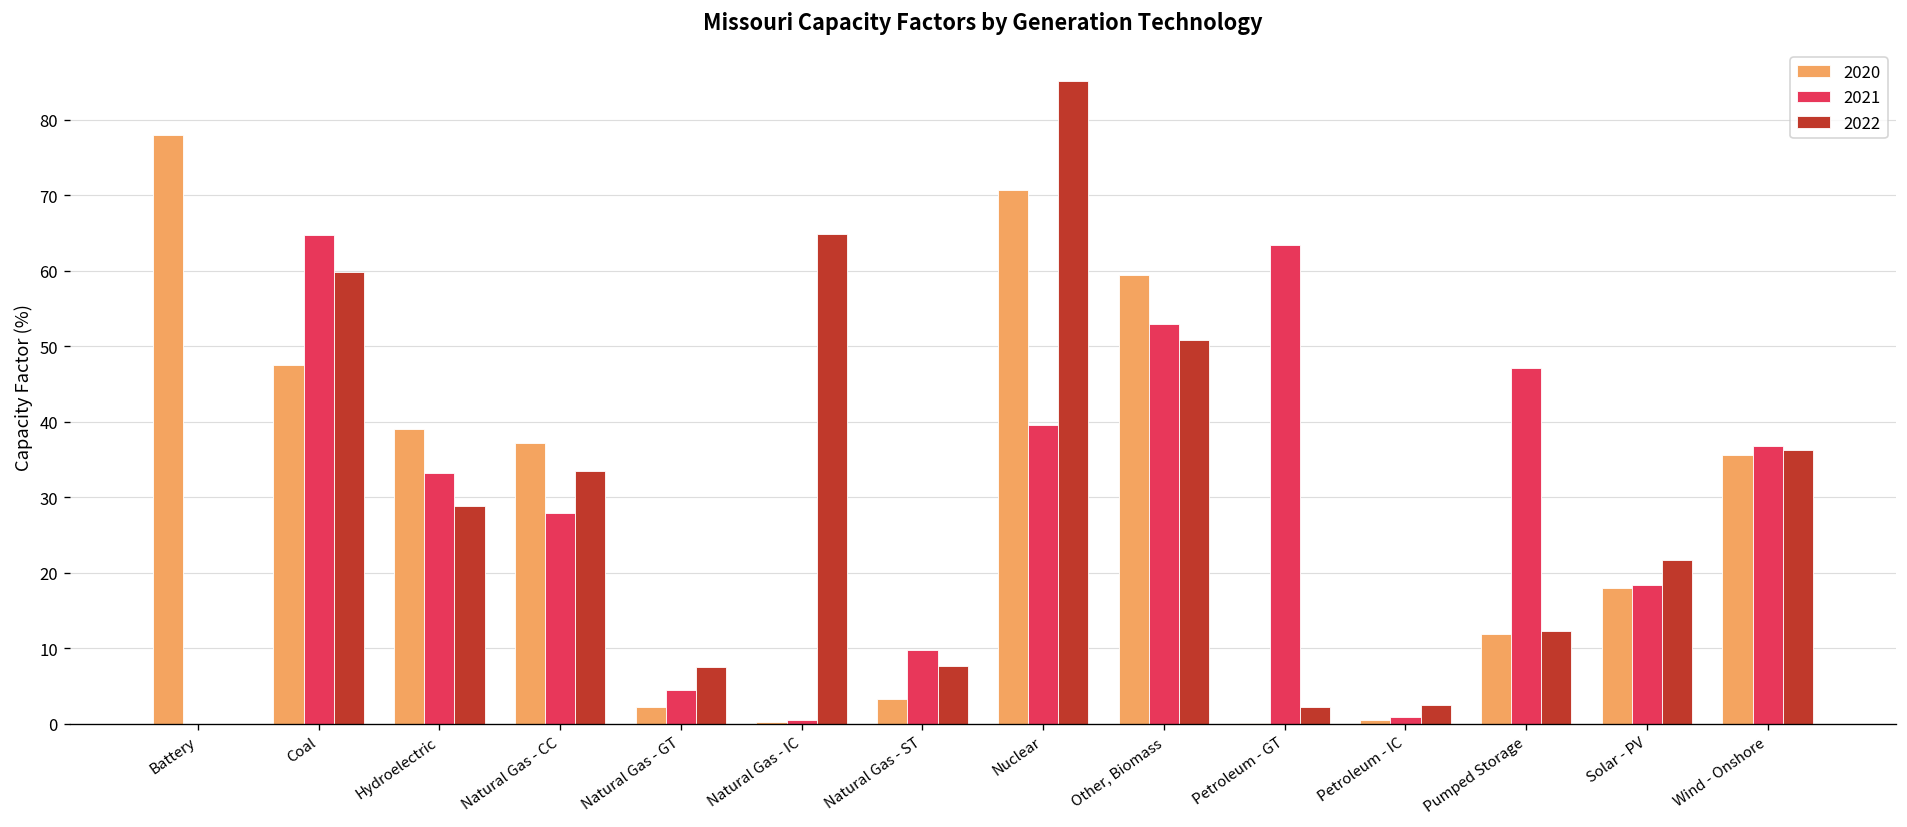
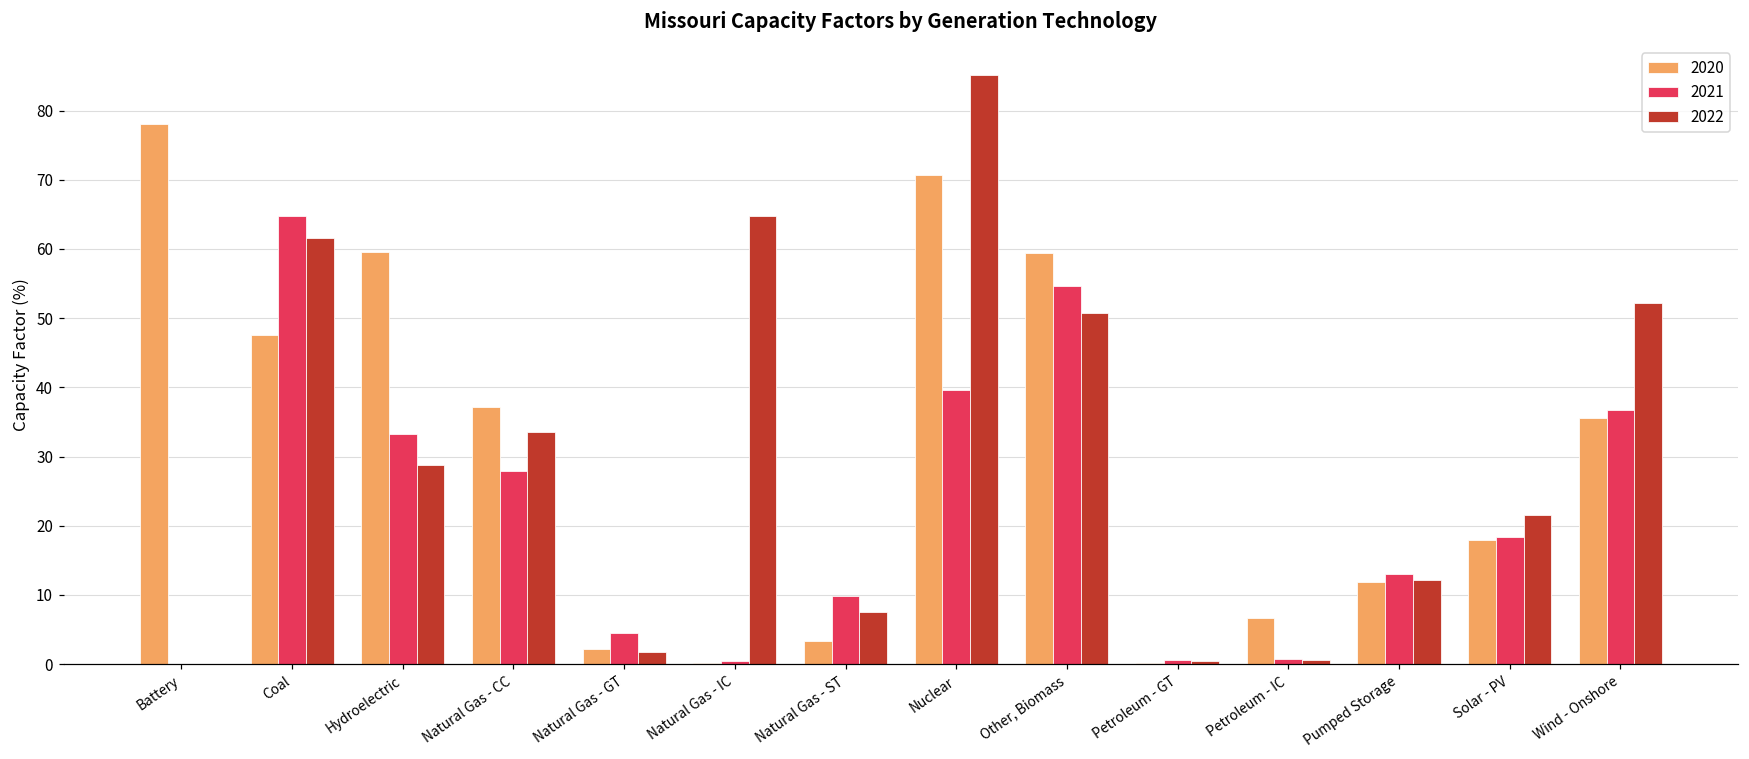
  {
    "2020": {
      "Battery": 78,
      "Coal": 48,
-     "Hydroelectric": 39,
+     "Hydroelectric": 60,
      "Natural Gas - CC": 37,
      "Natural Gas - GT": 2,
      "Natural Gas - ST": 3,
      "Nuclear": 71,
      "Other, Biomass": 59,
-     "Petroleum - IC": 1,
+     "Petroleum - IC": 7,
      "Pumped Storage": 12,
      "Solar - PV": 18,
      "Wind - Onshore": 36
    },
    "2021": {
      "Battery": 0,
      "Coal": 65,
      "Hydroelectric": 33,
      "Natural Gas - CC": 28,
      "Natural Gas - GT": 5,
      "Natural Gas - IC": 1,
      "Natural Gas - ST": 10,
      "Nuclear": 40,
-     "Other, Biomass": 53,
-     "Petroleum - GT": 63,
+     "Other, Biomass": 55,
+     "Petroleum - GT": 1,
      "Petroleum - IC": 1,
-     "Pumped Storage": 47,
+     "Pumped Storage": 13,
      "Solar - PV": 18,
      "Wind - Onshore": 37
    },
    "2022": {
      "Battery": 0,
-     "Coal": 60,
+     "Coal": 62,
      "Hydroelectric": 29,
      "Natural Gas - CC": 34,
-     "Natural Gas - GT": 8,
+     "Natural Gas - GT": 2,
      "Natural Gas - IC": 65,
      "Natural Gas - ST": 8,
      "Nuclear": 85,
      "Other, Biomass": 51,
-     "Petroleum - GT": 2,
-     "Petroleum - IC": 2,
+     "Petroleum - GT": 1,
+     "Petroleum - IC": 1,
      "Pumped Storage": 12,
      "Solar - PV": 22,
-     "Wind - Onshore": 36
+     "Wind - Onshore": 52
    }
  }
